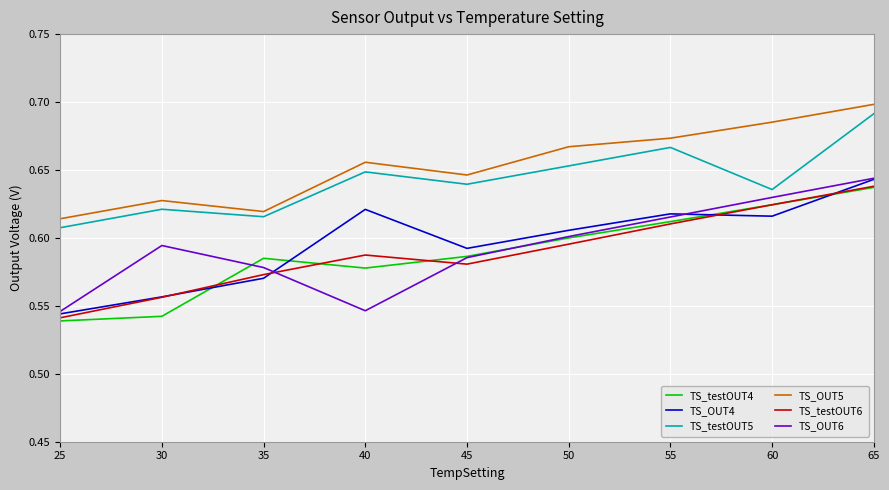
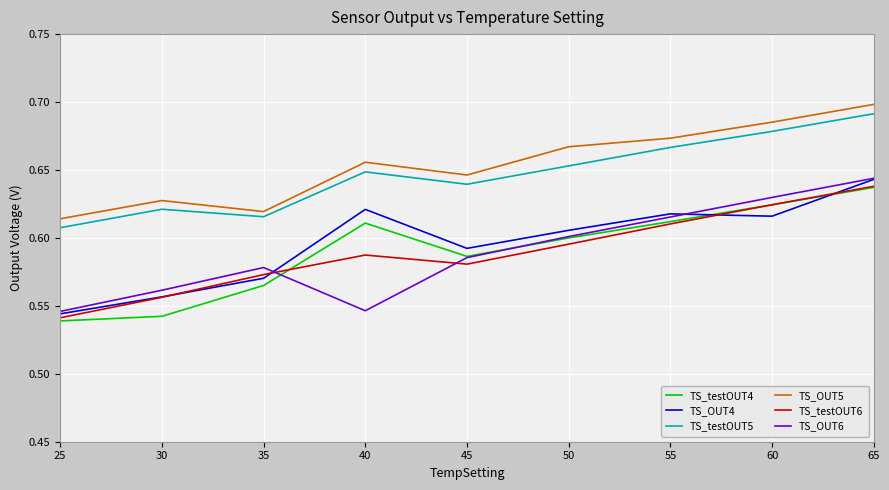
  {
    "TS_testOUT4": {
      "25": 0.539,
      "30": 0.542,
-     "35": 0.585,
-     "40": 0.578
+     "35": 0.565,
+     "40": 0.611
    },
    "TS_OUT4": {
      "35": 0.570,
      "40": 0.621,
      "45": 0.592,
      "50": 0.606,
      "55": 0.618,
      "60": 0.616
    },
    "TS_testOUT5": {
      "25": 0.608,
      "30": 0.621,
      "35": 0.616,
      "40": 0.649,
      "45": 0.640,
      "50": 0.653,
      "55": 0.667,
-     "60": 0.636,
+     "60": 0.678,
      "65": 0.691
    },
    "TS_OUT5": {
      "25": 0.614,
      "30": 0.628,
      "35": 0.619,
      "40": 0.656,
      "45": 0.646,
      "50": 0.667,
      "55": 0.673,
      "60": 0.685,
      "65": 0.698
    },
    "TS_testOUT6": {
      "25": 0.541,
      "35": 0.573,
      "40": 0.587,
      "45": 0.581,
      "50": 0.595
    },
    "TS_OUT6": {
-     "30": 0.594,
+     "30": 0.562,
      "35": 0.578,
      "40": 0.546,
      "55": 0.615,
      "60": 0.630
    }
  }
